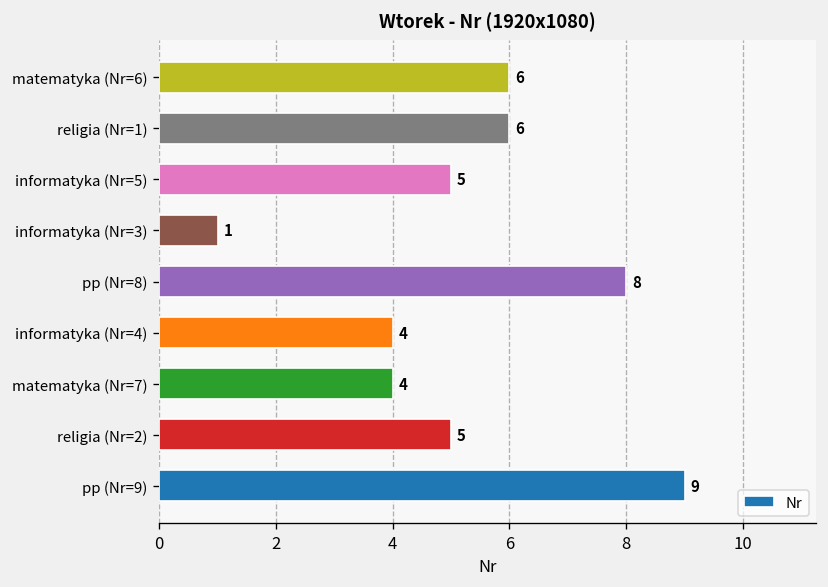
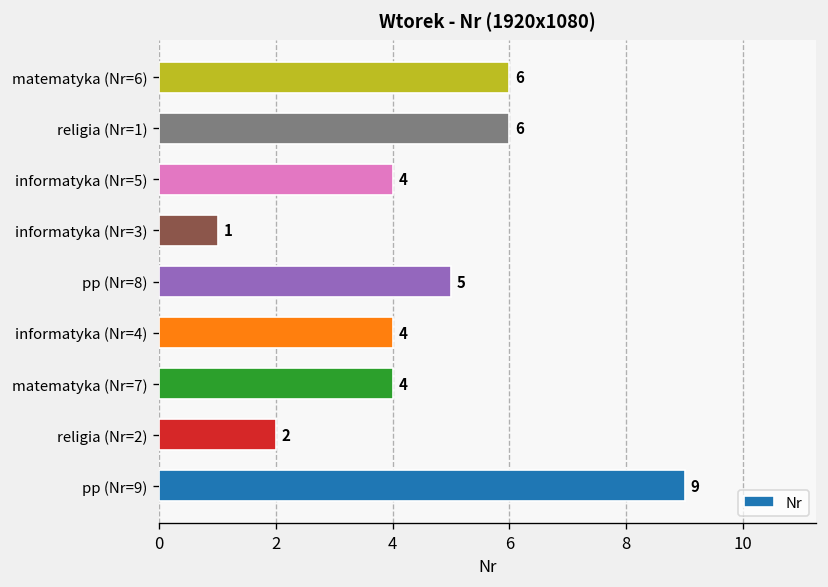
  {
    "matematyka (Nr=6)": 6,
    "religia (Nr=1)": 6,
-   "informatyka (Nr=5)": 5,
+   "informatyka (Nr=5)": 4,
    "informatyka (Nr=3)": 1,
-   "pp (Nr=8)": 8,
+   "pp (Nr=8)": 5,
    "informatyka (Nr=4)": 4,
    "matematyka (Nr=7)": 4,
-   "religia (Nr=2)": 5,
+   "religia (Nr=2)": 2,
    "pp (Nr=9)": 9
  }
